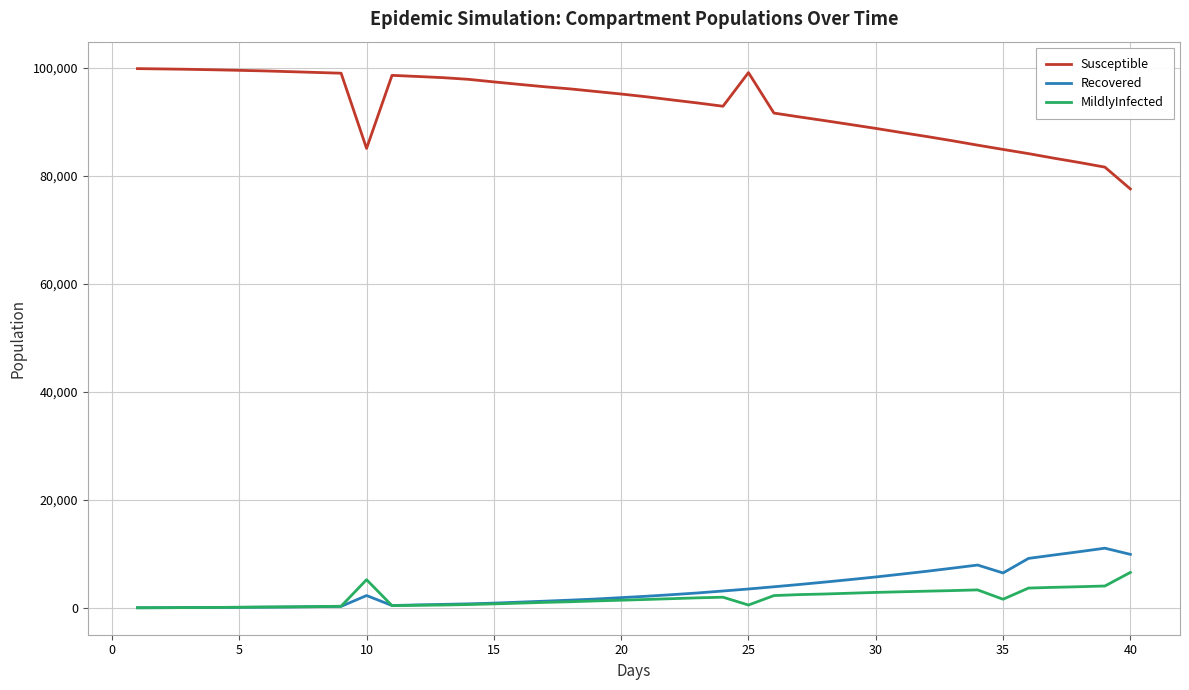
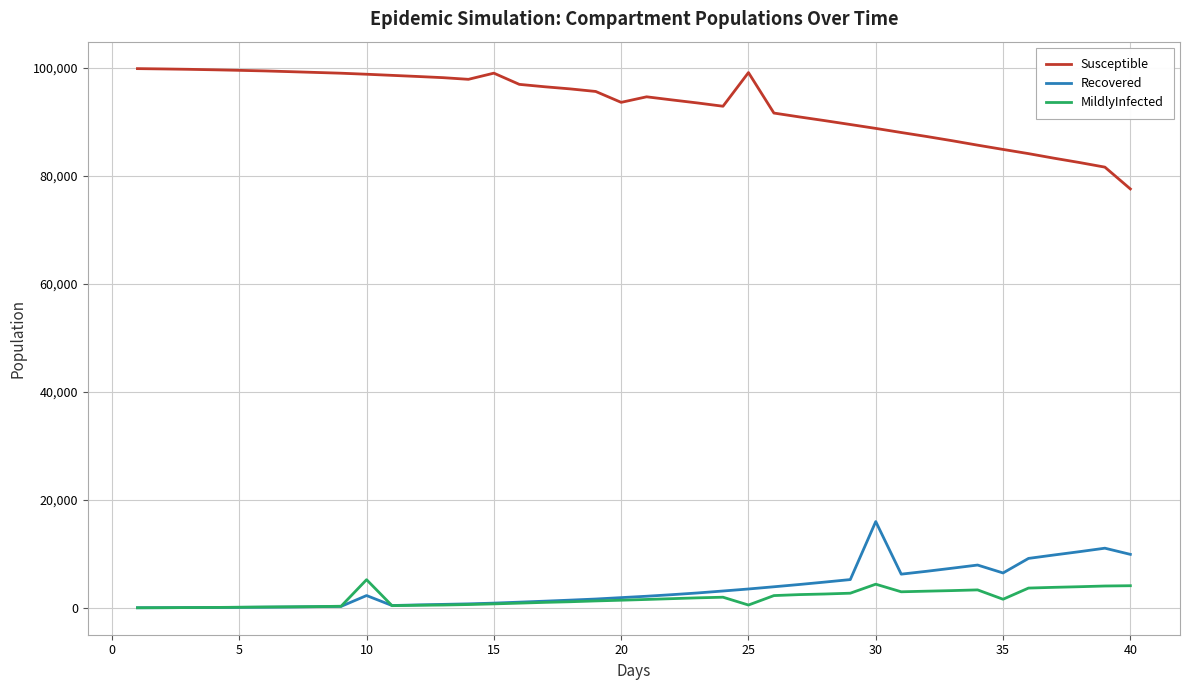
  {
    "Susceptible": {
      "5": "100,000",
-     "10": "85,000",
-     "15": "97,000",
-     "20": "95,000",
+     "10": "99,000",
+     "15": "99,000",
+     "20": "94,000",
      "25": "99,000",
      "30": "89,000",
      "35": "85,000",
      "40": "78,000"
    },
    "Recovered": {
      "10": "2,000",
      "20": "2,000",
      "25": "3,000",
-     "30": "6,000",
+     "30": "16,000",
      "35": "6,000",
      "40": "10,000"
    },
    "MildlyInfected": {
      "10": "5,000",
      "20": "1,000",
      "25": "1,000",
-     "30": "3,000",
+     "30": "4,000",
      "35": "2,000",
-     "40": "7,000"
+     "40": "4,000"
    }
  }
